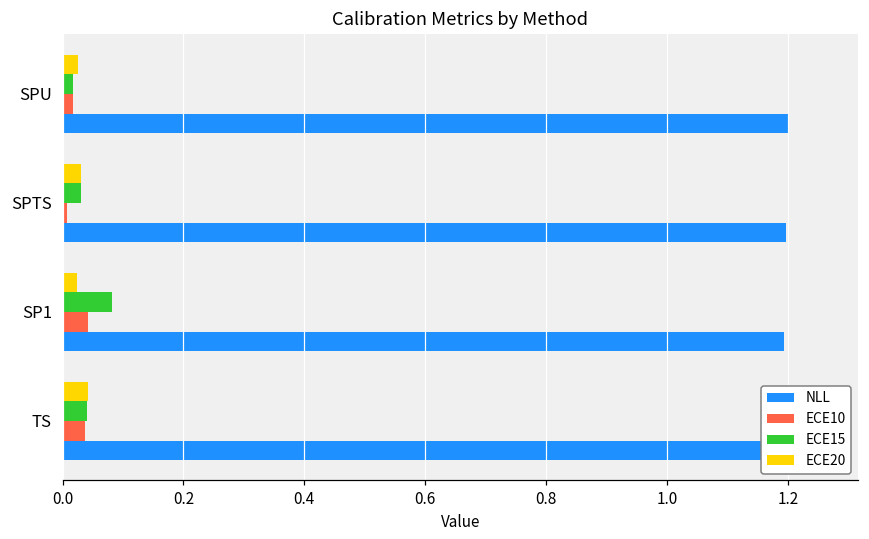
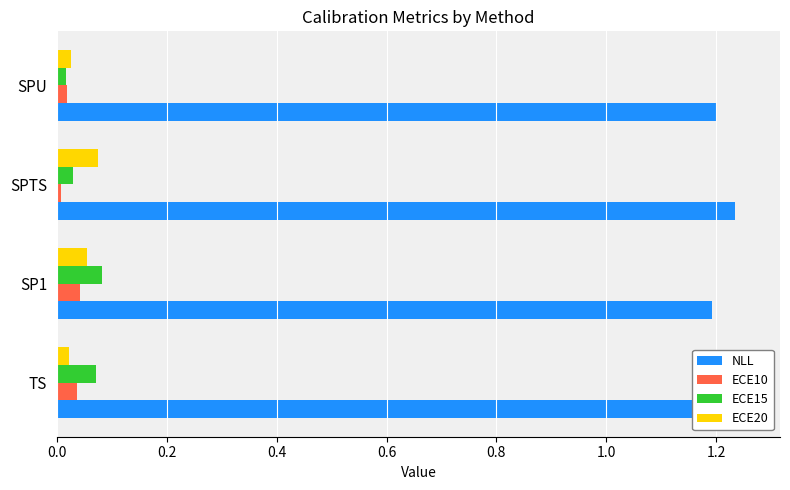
  {
    "NLL": {
      "SPU": 1.20,
-     "SPTS": 1.20,
+     "SPTS": 1.23,
      "SP1": 1.19
    },
    "ECE10": {
      "SPU": 0.02,
      "SPTS": 0.01,
      "SP1": 0.04,
      "TS": 0.04
    },
    "ECE15": {
      "SPU": 0.02,
      "SPTS": 0.03,
      "SP1": 0.08,
-     "TS": 0.04
+     "TS": 0.07
    },
    "ECE20": {
      "SPU": 0.03,
-     "SPTS": 0.03,
-     "SP1": 0.02,
-     "TS": 0.04
+     "SPTS": 0.07,
+     "SP1": 0.05,
+     "TS": 0.02
    }
  }
